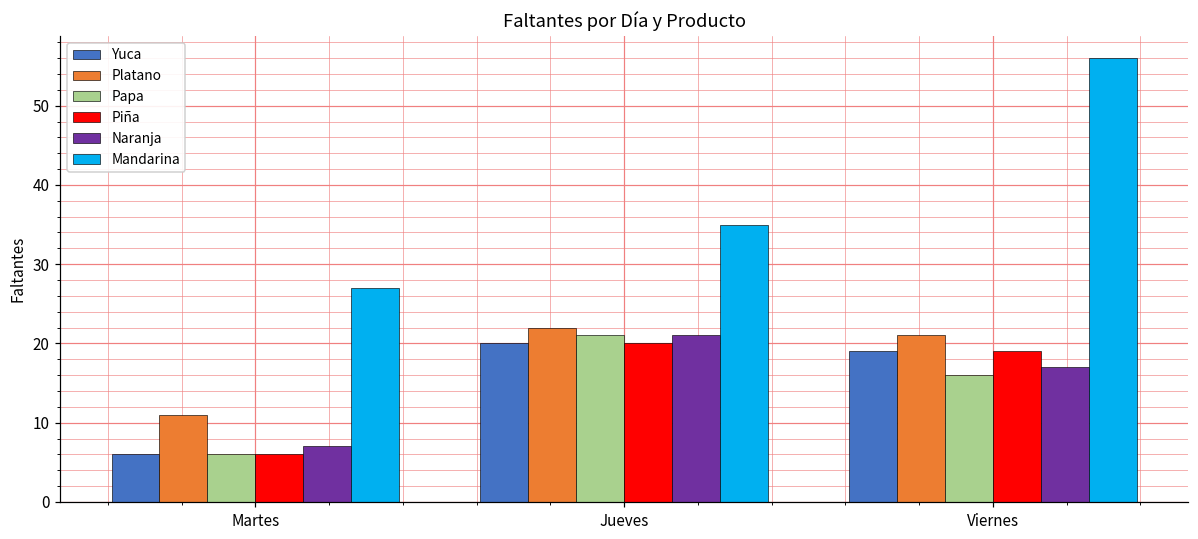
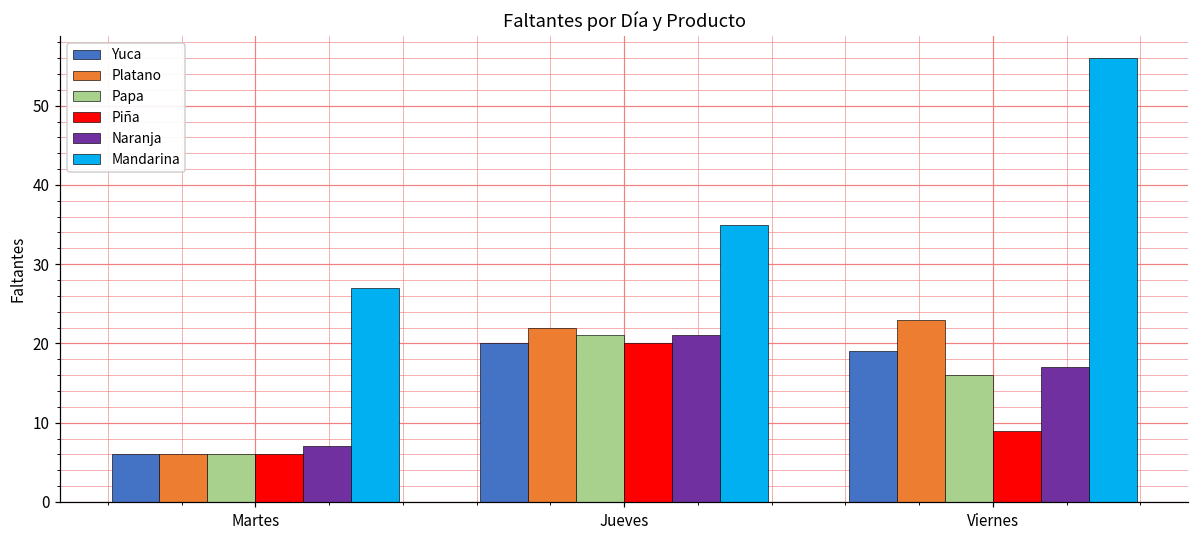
  {
    "Yuca": {
      "Martes": 6,
      "Jueves": 20,
      "Viernes": 19
    },
    "Platano": {
-     "Martes": 11,
+     "Martes": 6,
      "Jueves": 22,
-     "Viernes": 21
+     "Viernes": 23
    },
    "Papa": {
      "Martes": 6,
      "Jueves": 21,
      "Viernes": 16
    },
    "Piña": {
      "Martes": 6,
      "Jueves": 20,
-     "Viernes": 19
+     "Viernes": 9
    },
    "Naranja": {
      "Martes": 7,
      "Jueves": 21,
      "Viernes": 17
    },
    "Mandarina": {
      "Martes": 27,
      "Jueves": 35,
      "Viernes": 56
    }
  }
